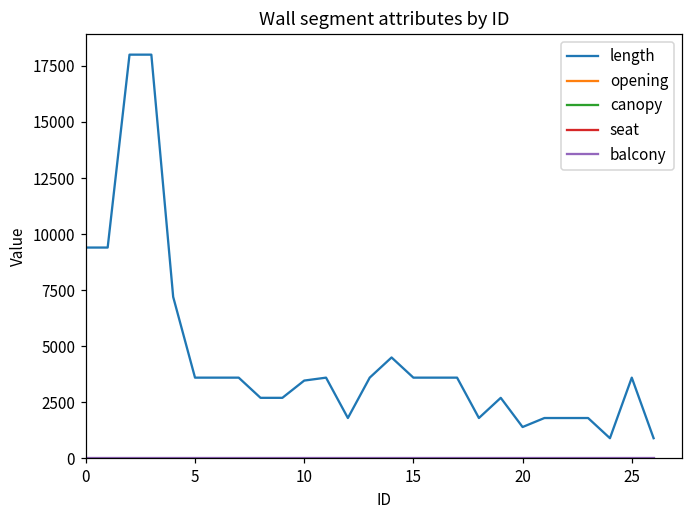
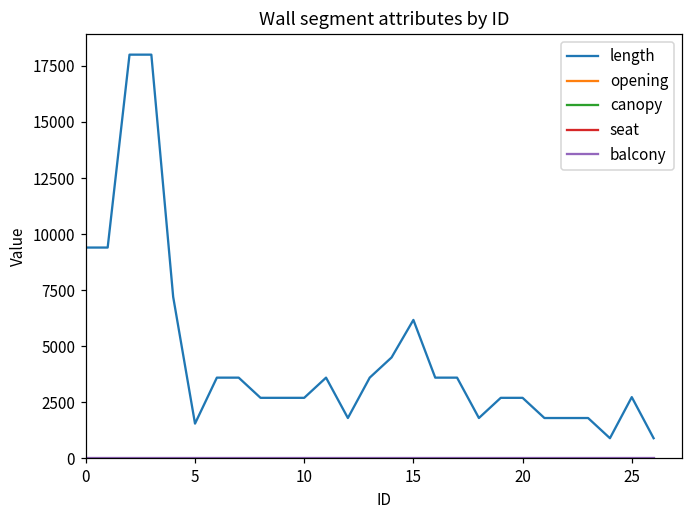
  {
    "length": {
      "0": 9400,
-     "5": 3600,
-     "10": 3500,
-     "15": 3600,
-     "20": 1400,
-     "25": 3600
+     "5": 1600,
+     "10": 2700,
+     "15": 6200,
+     "20": 2700,
+     "25": 2700
    }
  }
